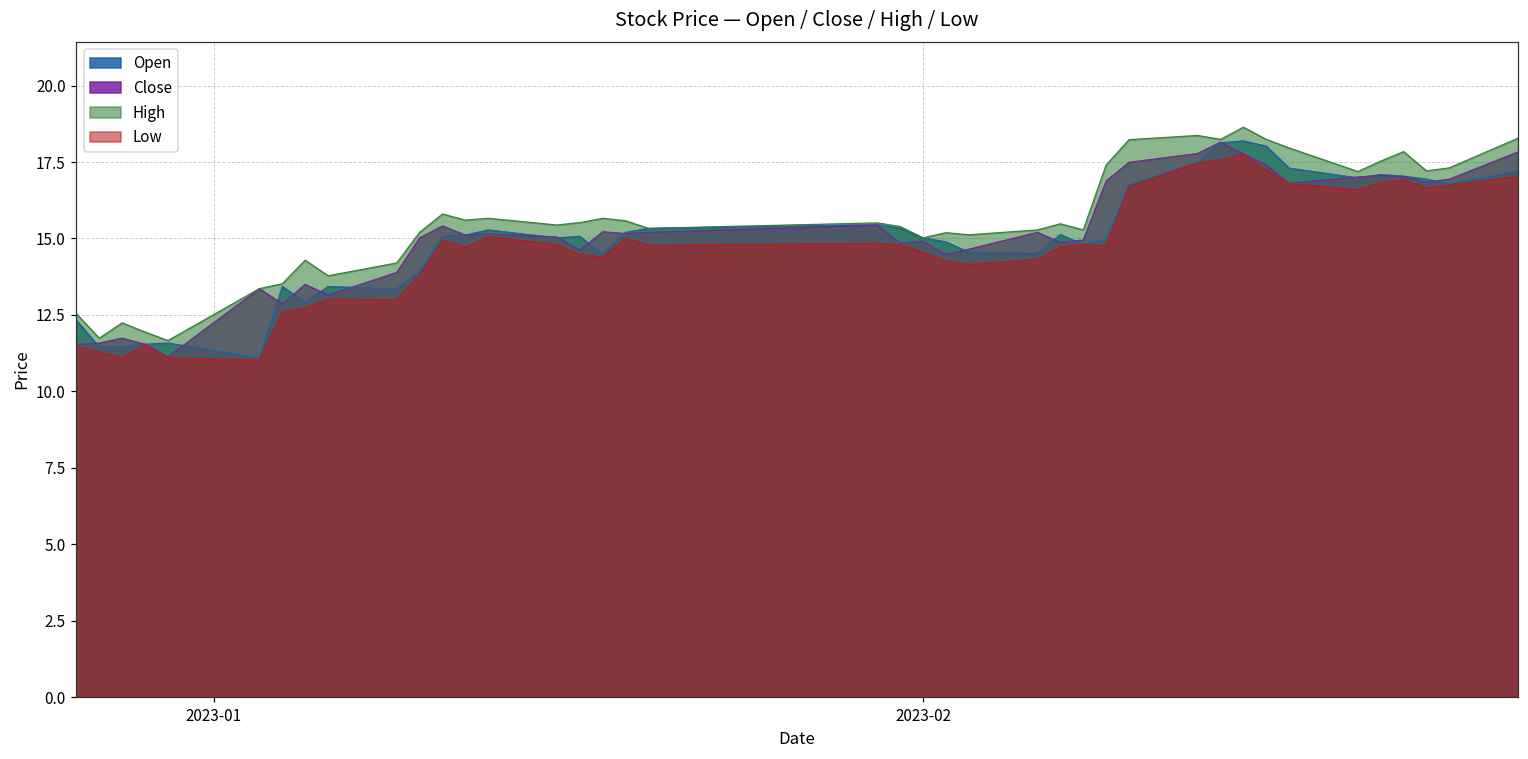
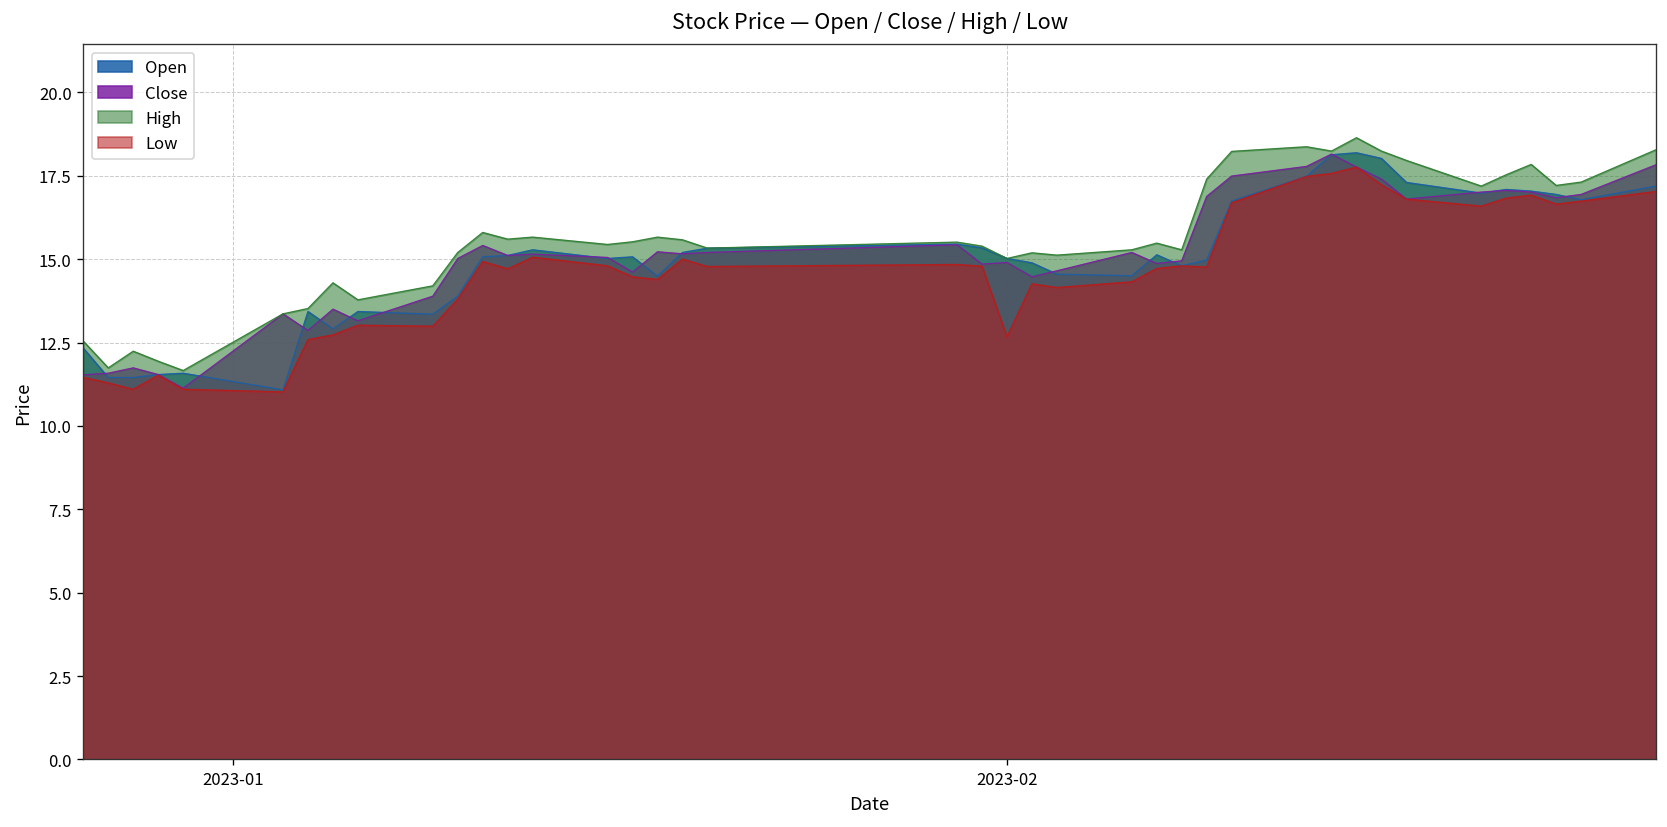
  {
    "Close": {
      "2023-02": 14.9
    },
    "Low": {
-     "2023-02": 14.5
+     "2023-02": 12.7
    }
  }
